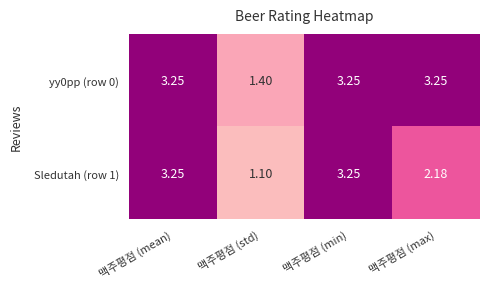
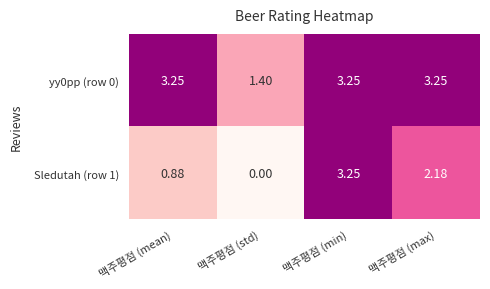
  {
    "yy0pp (row 0)": {
      "맥주평점 (mean)": 3.25,
      "맥주평점 (std)": 1.40,
      "맥주평점 (min)": 3.25,
      "맥주평점 (max)": 3.25
    },
    "Sledutah (row 1)": {
-     "맥주평점 (mean)": 3.25,
-     "맥주평점 (std)": 1.10,
+     "맥주평점 (mean)": 0.88,
+     "맥주평점 (std)": 0.00,
      "맥주평점 (min)": 3.25,
      "맥주평점 (max)": 2.18
    }
  }
